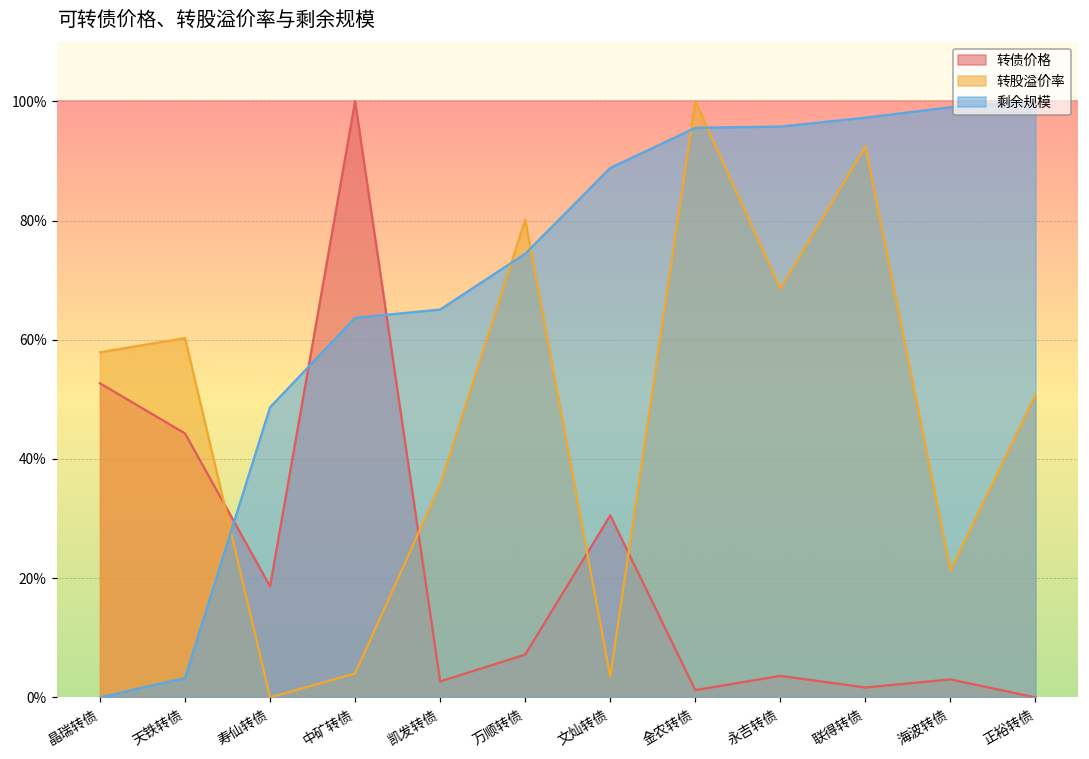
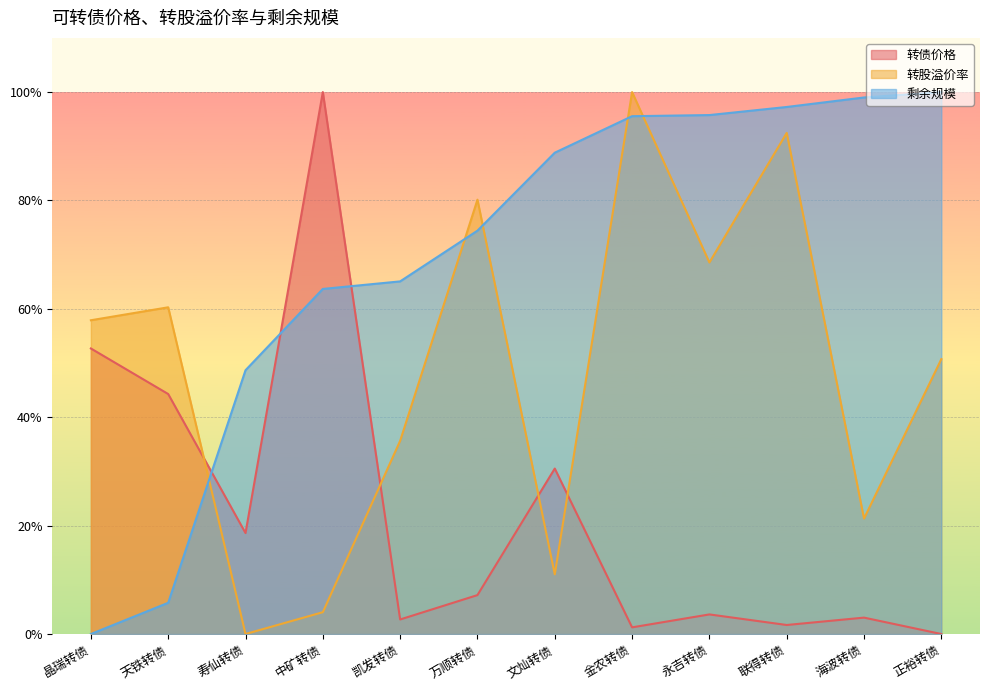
  {
    "转债价格": {
      "晶瑞转债": "53%",
      "天铁转债": "44%",
      "寿仙转债": "19%",
      "中矿转债": "100%",
      "凯发转债": "3%",
      "万顺转债": "7%",
      "文灿转债": "31%",
      "金农转债": "1%",
      "永吉转债": "4%",
      "联得转债": "2%",
      "海波转债": "3%",
      "正裕转债": "0%"
    },
    "转股溢价率": {
      "晶瑞转债": "58%",
      "天铁转债": "60%",
      "寿仙转债": "0%",
      "中矿转债": "4%",
      "凯发转债": "36%",
      "万顺转债": "80%",
-     "文灿转债": "3%",
+     "文灿转债": "11%",
      "金农转债": "100%",
      "永吉转债": "69%",
      "联得转债": "92%",
      "海波转债": "21%",
      "正裕转债": "51%"
    },
    "剩余规模": {
      "晶瑞转债": "0%",
-     "天铁转债": "3%",
+     "天铁转债": "6%",
      "寿仙转债": "49%",
      "中矿转债": "64%",
      "凯发转债": "65%",
      "万顺转债": "74%",
      "文灿转债": "89%",
      "金农转债": "96%",
      "永吉转债": "96%",
      "联得转债": "97%",
      "海波转债": "99%"
    }
  }
